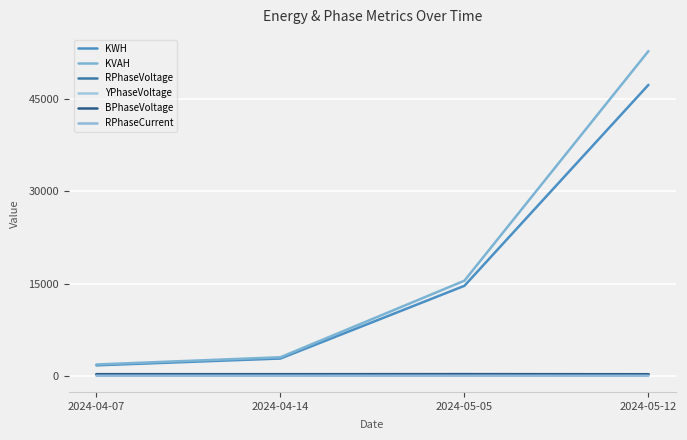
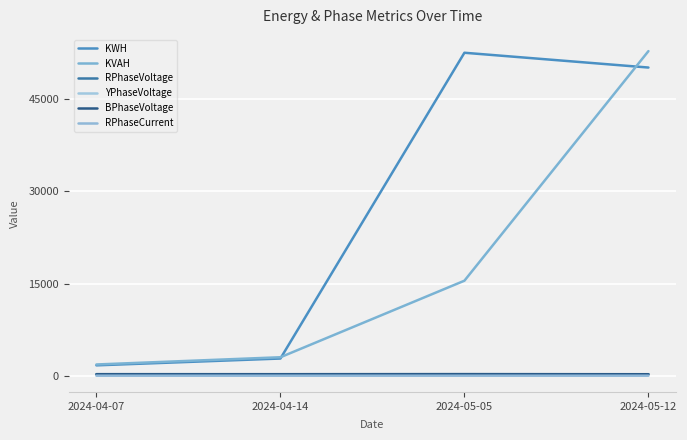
  {
    "KWH": {
-     "2024-05-05": 15000,
-     "2024-05-12": 47000
+     "2024-05-05": 53000,
+     "2024-05-12": 50000
    }
  }
